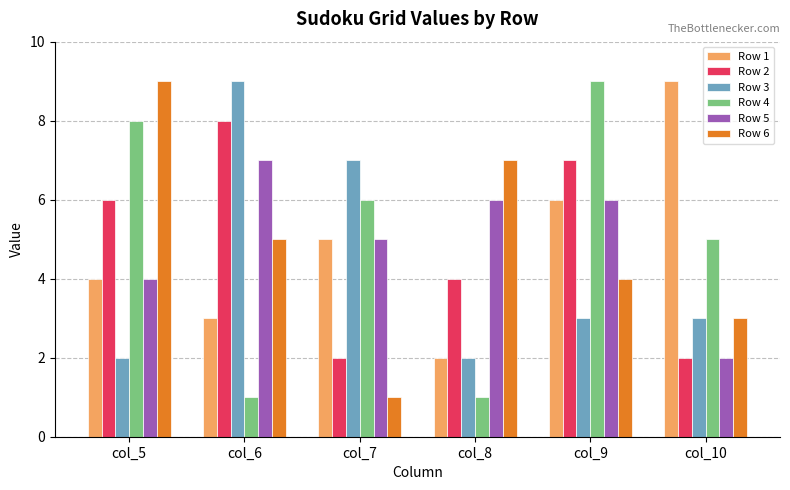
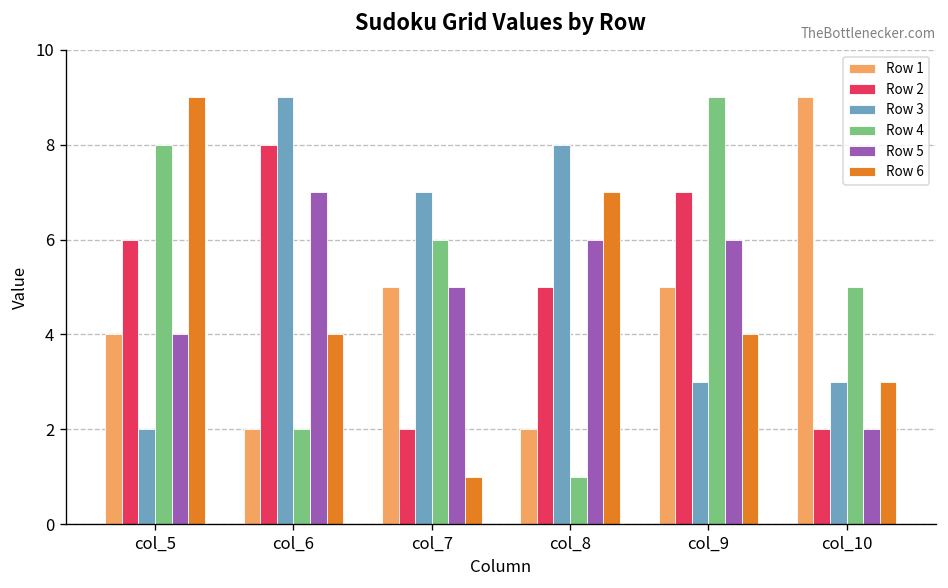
  {
    "Row 1": {
      "col_5": 4,
-     "col_6": 3,
+     "col_6": 2,
      "col_7": 5,
      "col_8": 2,
-     "col_9": 6,
+     "col_9": 5,
      "col_10": 9
    },
    "Row 2": {
      "col_5": 6,
      "col_6": 8,
      "col_7": 2,
-     "col_8": 4,
+     "col_8": 5,
      "col_9": 7,
      "col_10": 2
    },
    "Row 3": {
      "col_5": 2,
      "col_6": 9,
      "col_7": 7,
-     "col_8": 2,
+     "col_8": 8,
      "col_9": 3,
      "col_10": 3
    },
    "Row 4": {
      "col_5": 8,
-     "col_6": 1,
+     "col_6": 2,
      "col_7": 6,
      "col_8": 1,
      "col_9": 9,
      "col_10": 5
    },
    "Row 5": {
      "col_5": 4,
      "col_6": 7,
      "col_7": 5,
      "col_8": 6,
      "col_9": 6,
      "col_10": 2
    },
    "Row 6": {
      "col_5": 9,
-     "col_6": 5,
+     "col_6": 4,
      "col_7": 1,
      "col_8": 7,
      "col_9": 4,
      "col_10": 3
    }
  }
